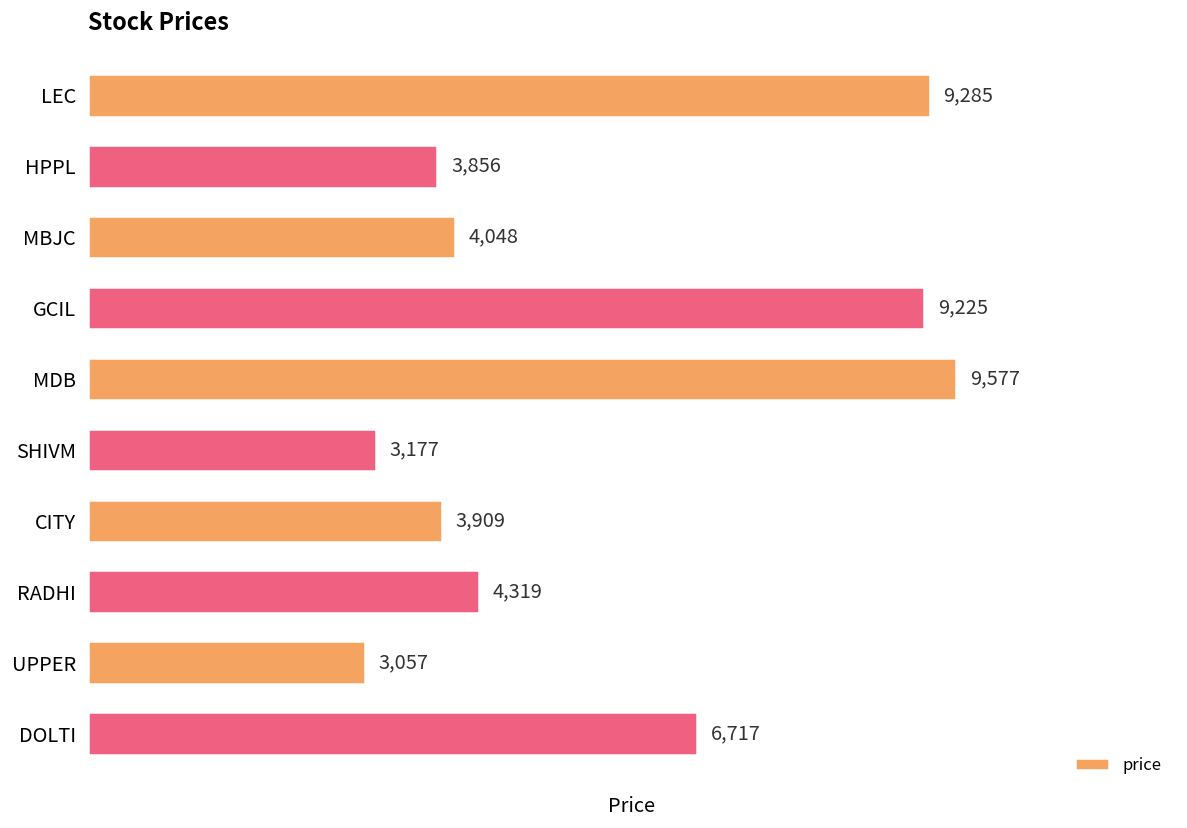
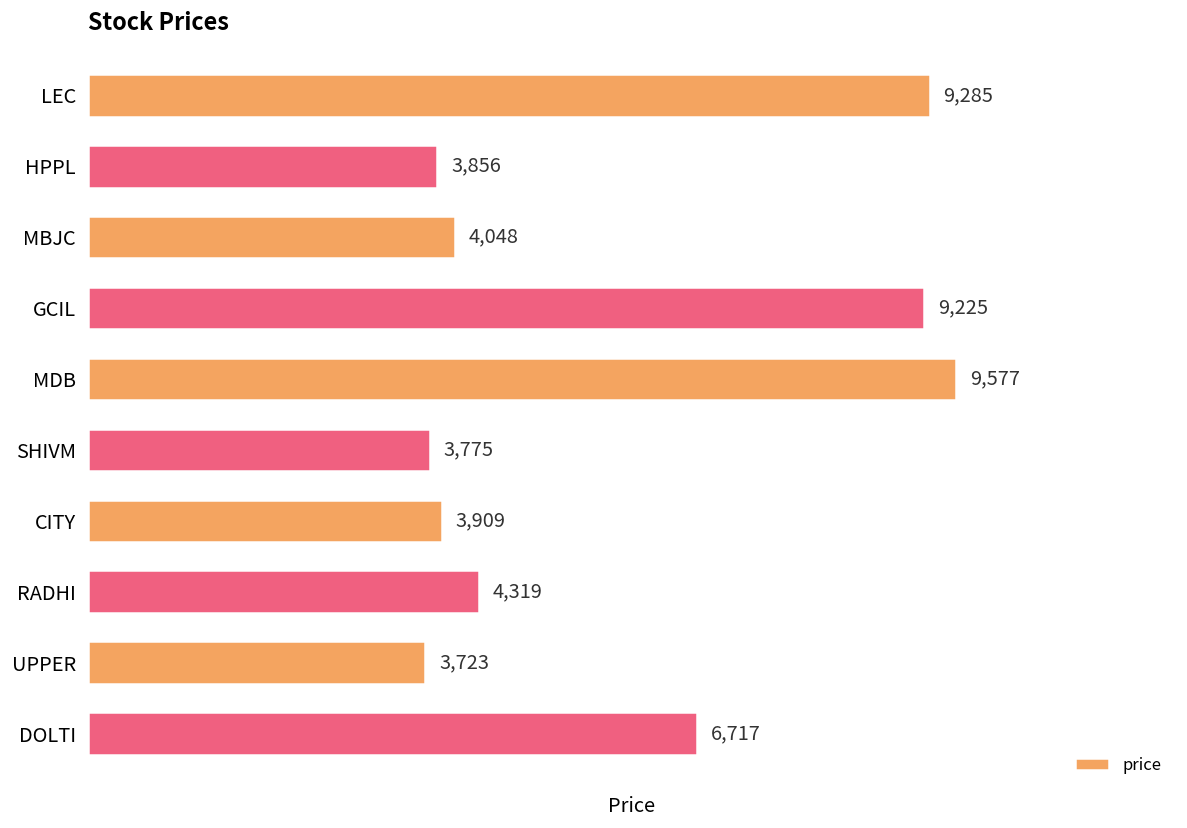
  {
    "LEC": "9,285",
    "HPPL": "3,856",
    "MBJC": "4,048",
    "GCIL": "9,225",
    "MDB": "9,577",
-   "SHIVM": "3,177",
+   "SHIVM": "3,775",
    "CITY": "3,909",
    "RADHI": "4,319",
-   "UPPER": "3,057",
+   "UPPER": "3,723",
    "DOLTI": "6,717"
  }
